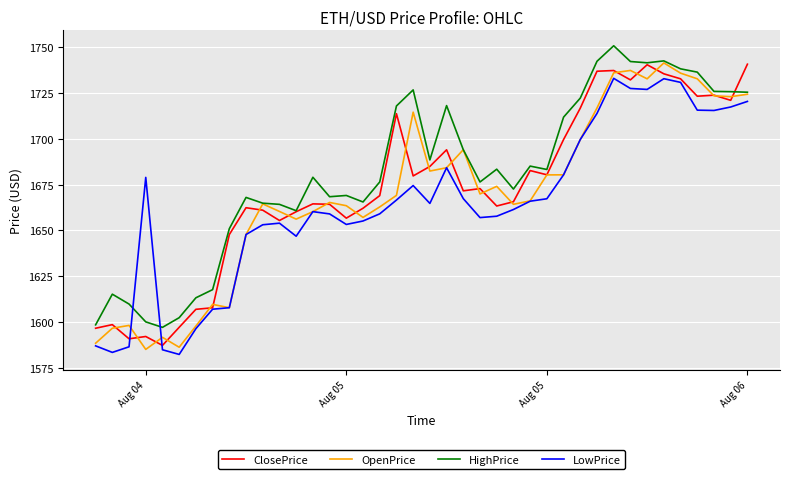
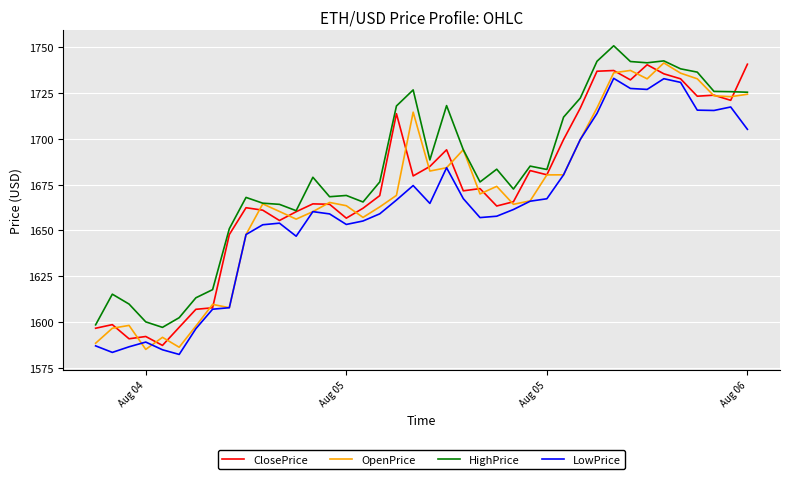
  {
    "ClosePrice": {
      "Aug 04": 1592,
      "Aug 06": 1741
    },
    "OpenPrice": {
      "Aug 04": 1585
    },
    "HighPrice": {
      "Aug 04": 1600
    },
    "LowPrice": {
-     "Aug 04": 1679,
-     "Aug 06": 1720
+     "Aug 04": 1589,
+     "Aug 06": 1705
    }
  }
